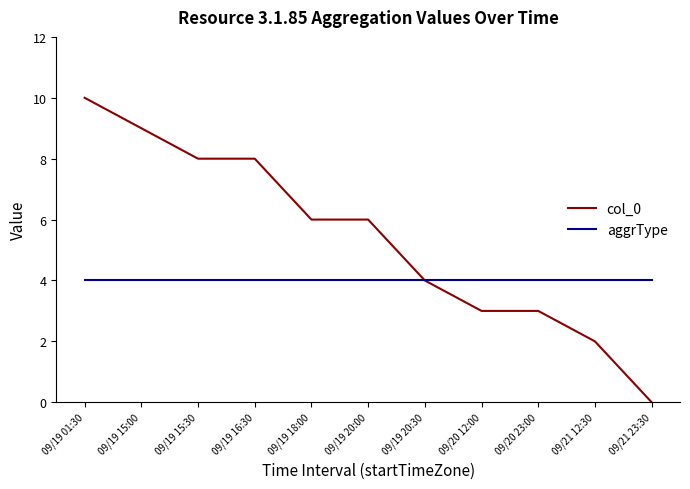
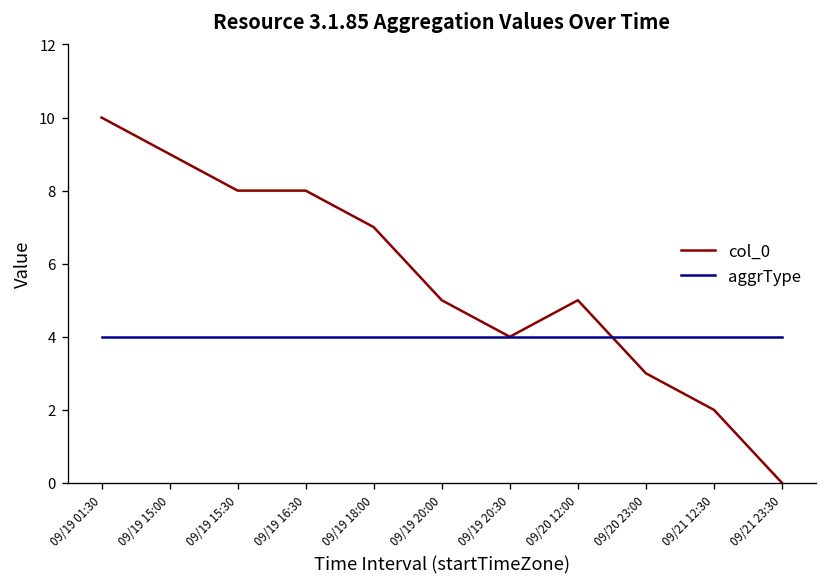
  {
    "col_0": {
      "09/19 01:30": 10,
      "09/19 15:00": 9,
      "09/19 15:30": 8,
      "09/19 16:30": 8,
-     "09/19 18:00": 6,
-     "09/19 20:00": 6,
-     "09/20 12:00": 3,
+     "09/19 18:00": 7,
+     "09/19 20:00": 5,
+     "09/20 12:00": 5,
      "09/20 23:00": 3,
      "09/21 12:30": 2,
      "09/21 23:30": 0
    },
    "aggrType": {
      "09/19 01:30": 4,
      "09/19 15:00": 4,
      "09/19 15:30": 4,
      "09/19 16:30": 4,
      "09/19 18:00": 4,
      "09/19 20:00": 4,
      "09/20 12:00": 4,
      "09/20 23:00": 4,
      "09/21 12:30": 4,
      "09/21 23:30": 4
    }
  }
